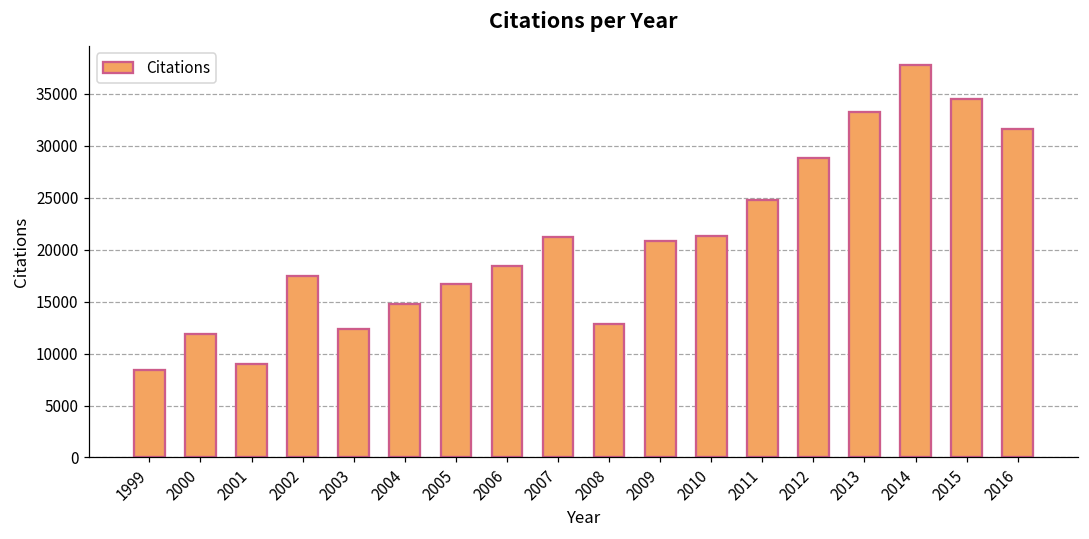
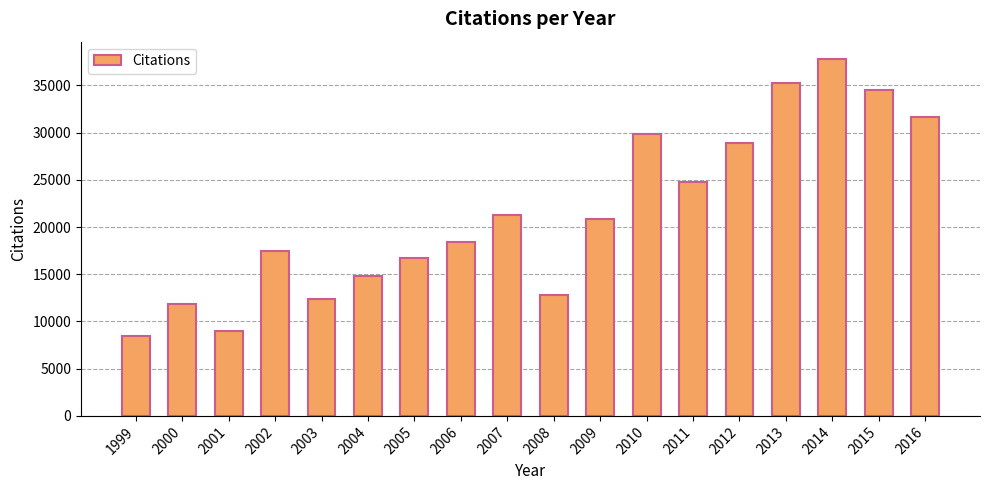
  {
    "1999": 8000,
    "2000": 12000,
    "2001": 9000,
    "2002": 18000,
    "2003": 12000,
    "2004": 15000,
    "2005": 17000,
    "2006": 18000,
    "2007": 21000,
    "2008": 13000,
    "2009": 21000,
-   "2010": 21000,
+   "2010": 30000,
    "2011": 25000,
    "2012": 29000,
-   "2013": 33000,
+   "2013": 35000,
    "2014": 38000,
    "2015": 35000,
    "2016": 32000
  }
